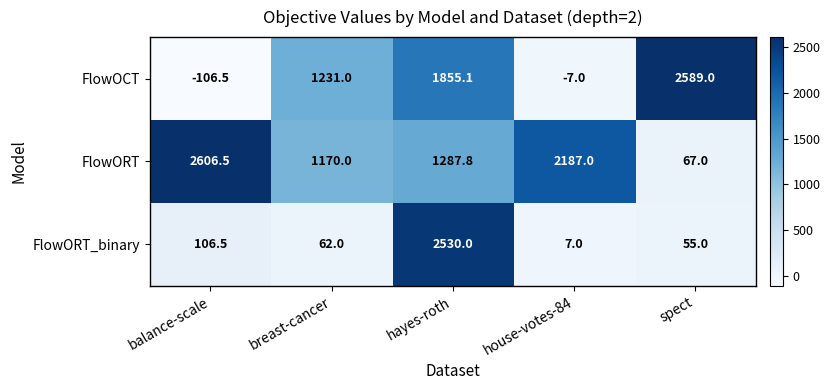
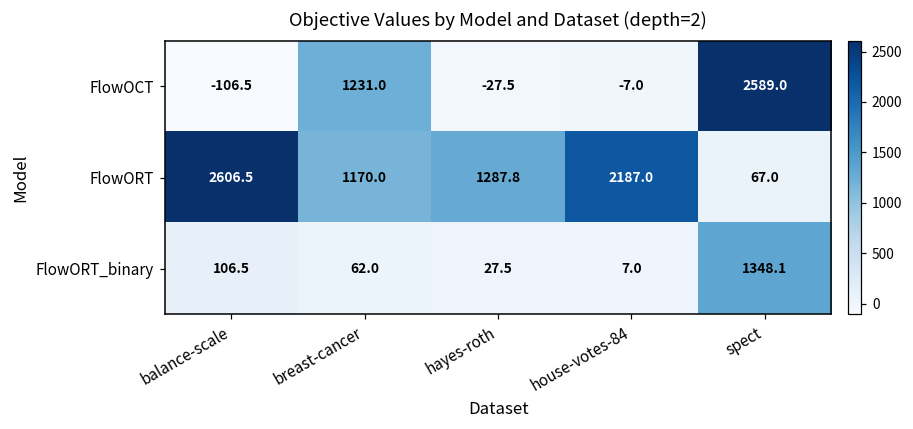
  {
    "FlowOCT": {
      "balance-scale": -106.5,
      "breast-cancer": 1231.0,
-     "hayes-roth": 1855.1,
+     "hayes-roth": -27.5,
      "house-votes-84": -7.0,
      "spect": 2589.0
    },
    "FlowORT": {
      "balance-scale": 2606.5,
      "breast-cancer": 1170.0,
      "hayes-roth": 1287.8,
      "house-votes-84": 2187.0,
      "spect": 67.0
    },
    "FlowORT_binary": {
      "balance-scale": 106.5,
      "breast-cancer": 62.0,
-     "hayes-roth": 2530.0,
+     "hayes-roth": 27.5,
      "house-votes-84": 7.0,
-     "spect": 55.0
+     "spect": 1348.1
    }
  }
